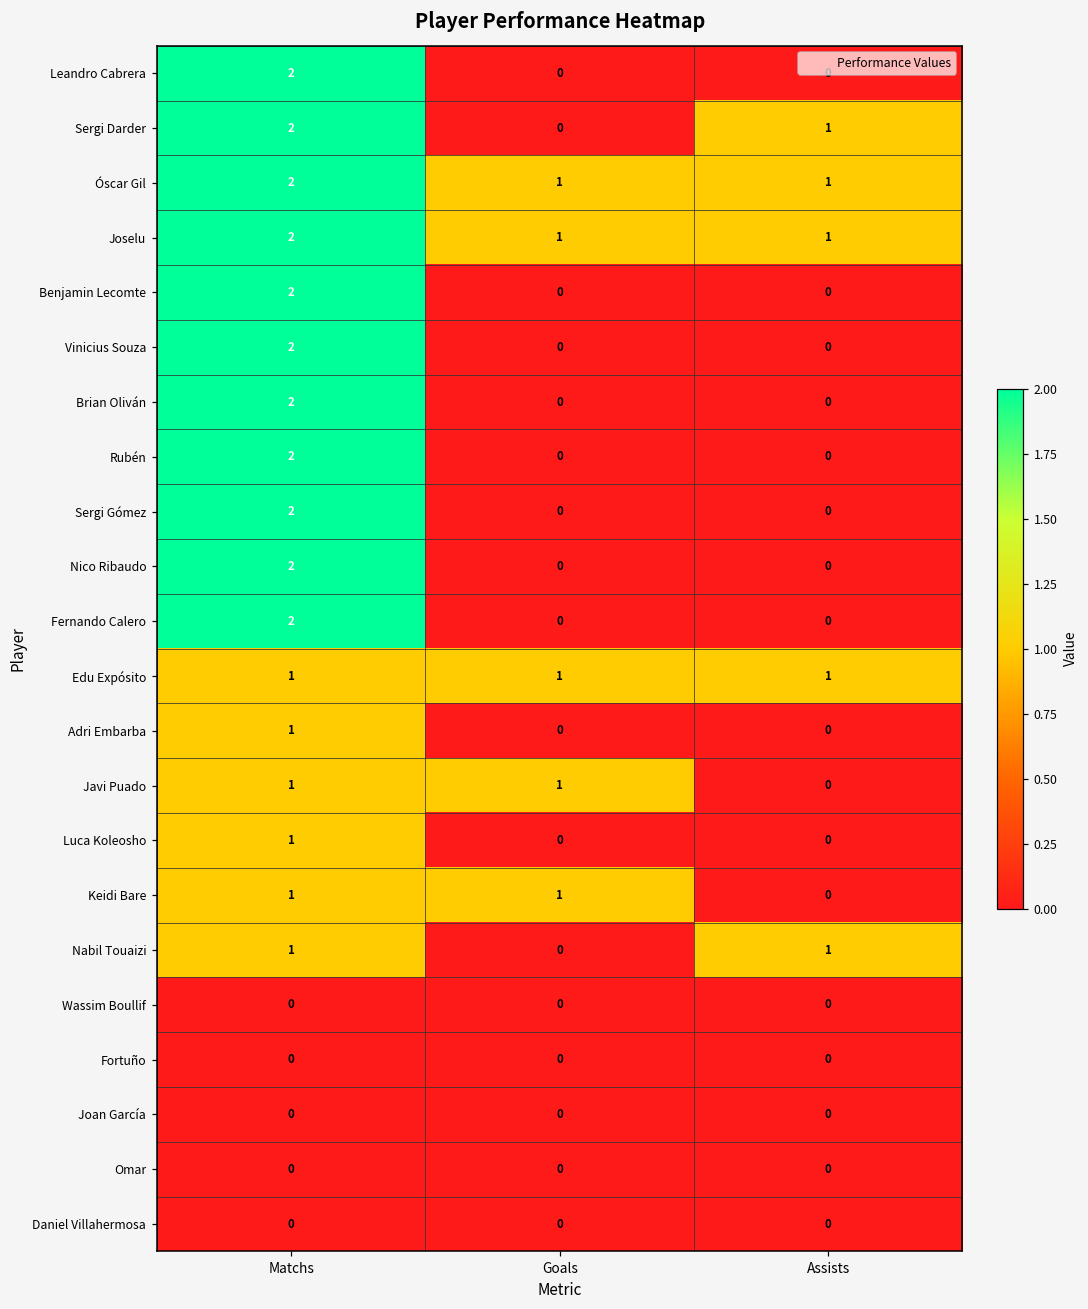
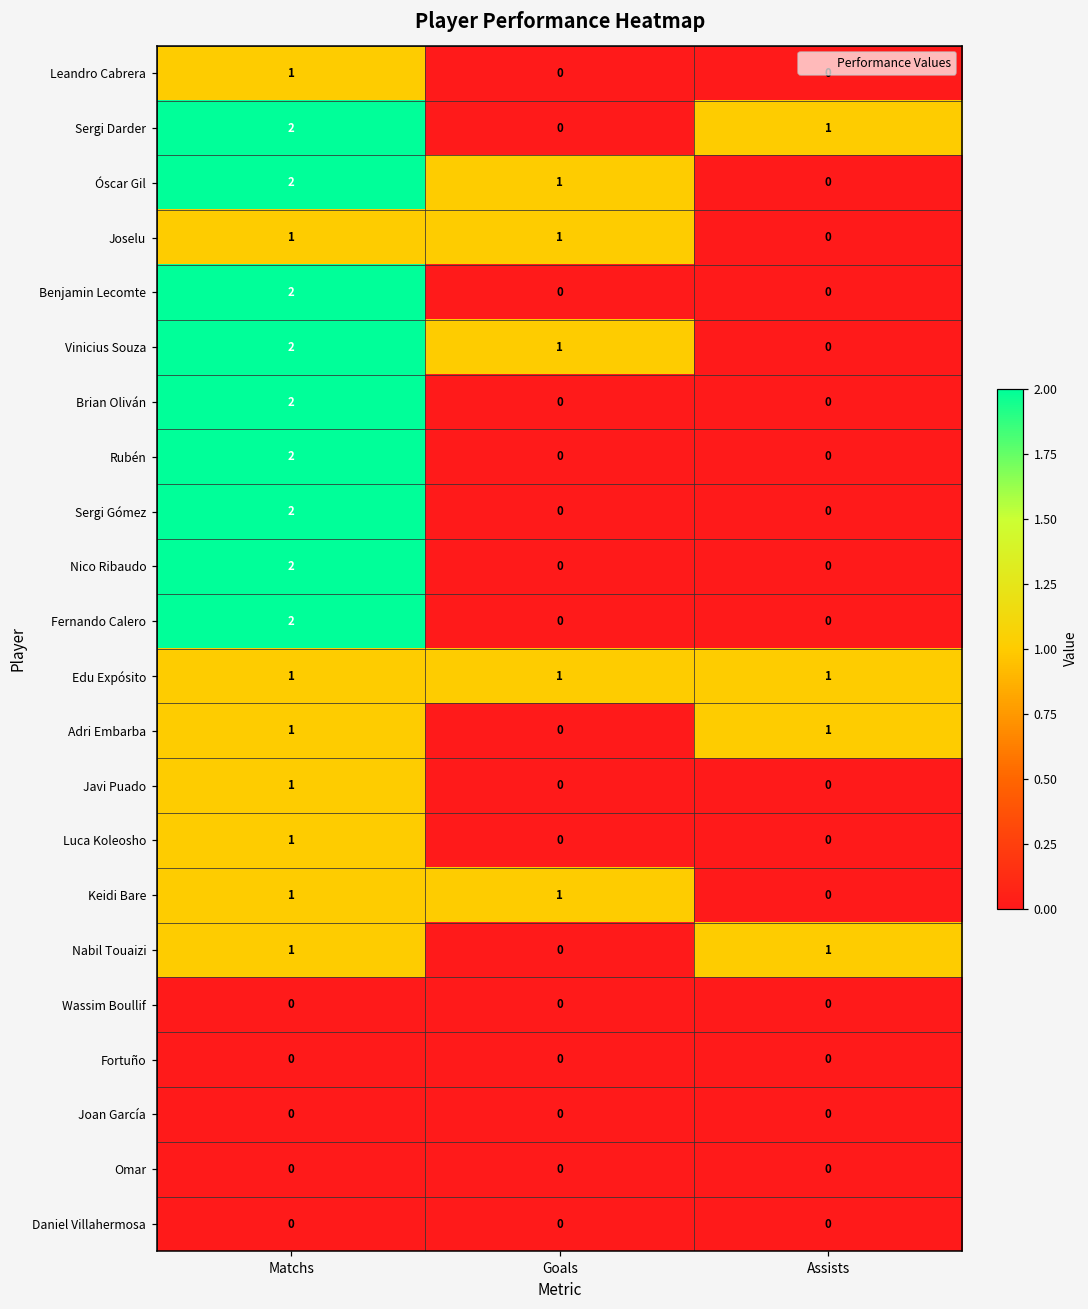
  {
    "Leandro Cabrera": {
-     "Matchs": 2,
+     "Matchs": 1,
      "Goals": 0
    },
    "Sergi Darder": {
      "Matchs": 2,
      "Goals": 0,
      "Assists": 1
    },
    "Óscar Gil": {
      "Matchs": 2,
      "Goals": 1,
-     "Assists": 1
+     "Assists": 0
    },
    "Joselu": {
-     "Matchs": 2,
+     "Matchs": 1,
      "Goals": 1,
-     "Assists": 1
+     "Assists": 0
    },
    "Benjamin Lecomte": {
      "Matchs": 2,
      "Goals": 0,
      "Assists": 0
    },
    "Vinicius Souza": {
      "Matchs": 2,
-     "Goals": 0,
+     "Goals": 1,
      "Assists": 0
    },
    "Brian Oliván": {
      "Matchs": 2,
      "Goals": 0,
      "Assists": 0
    },
    "Rubén": {
      "Matchs": 2,
      "Goals": 0,
      "Assists": 0
    },
    "Sergi Gómez": {
      "Matchs": 2,
      "Goals": 0,
      "Assists": 0
    },
    "Nico Ribaudo": {
      "Matchs": 2,
      "Goals": 0,
      "Assists": 0
    },
    "Fernando Calero": {
      "Matchs": 2,
      "Goals": 0,
      "Assists": 0
    },
    "Edu Expósito": {
      "Matchs": 1,
      "Goals": 1,
      "Assists": 1
    },
    "Adri Embarba": {
      "Matchs": 1,
      "Goals": 0,
-     "Assists": 0
+     "Assists": 1
    },
    "Javi Puado": {
      "Matchs": 1,
-     "Goals": 1,
+     "Goals": 0,
      "Assists": 0
    },
    "Luca Koleosho": {
      "Matchs": 1,
      "Goals": 0,
      "Assists": 0
    },
    "Keidi Bare": {
      "Matchs": 1,
      "Goals": 1,
      "Assists": 0
    },
    "Nabil Touaizi": {
      "Matchs": 1,
      "Goals": 0,
      "Assists": 1
    },
    "Wassim Boullif": {
      "Matchs": 0,
      "Goals": 0,
      "Assists": 0
    },
    "Fortuño": {
      "Matchs": 0,
      "Goals": 0,
      "Assists": 0
    },
    "Joan García": {
      "Matchs": 0,
      "Goals": 0,
      "Assists": 0
    },
    "Omar": {
      "Matchs": 0,
      "Goals": 0,
      "Assists": 0
    },
    "Daniel Villahermosa": {
      "Matchs": 0,
      "Goals": 0,
      "Assists": 0
    }
  }
